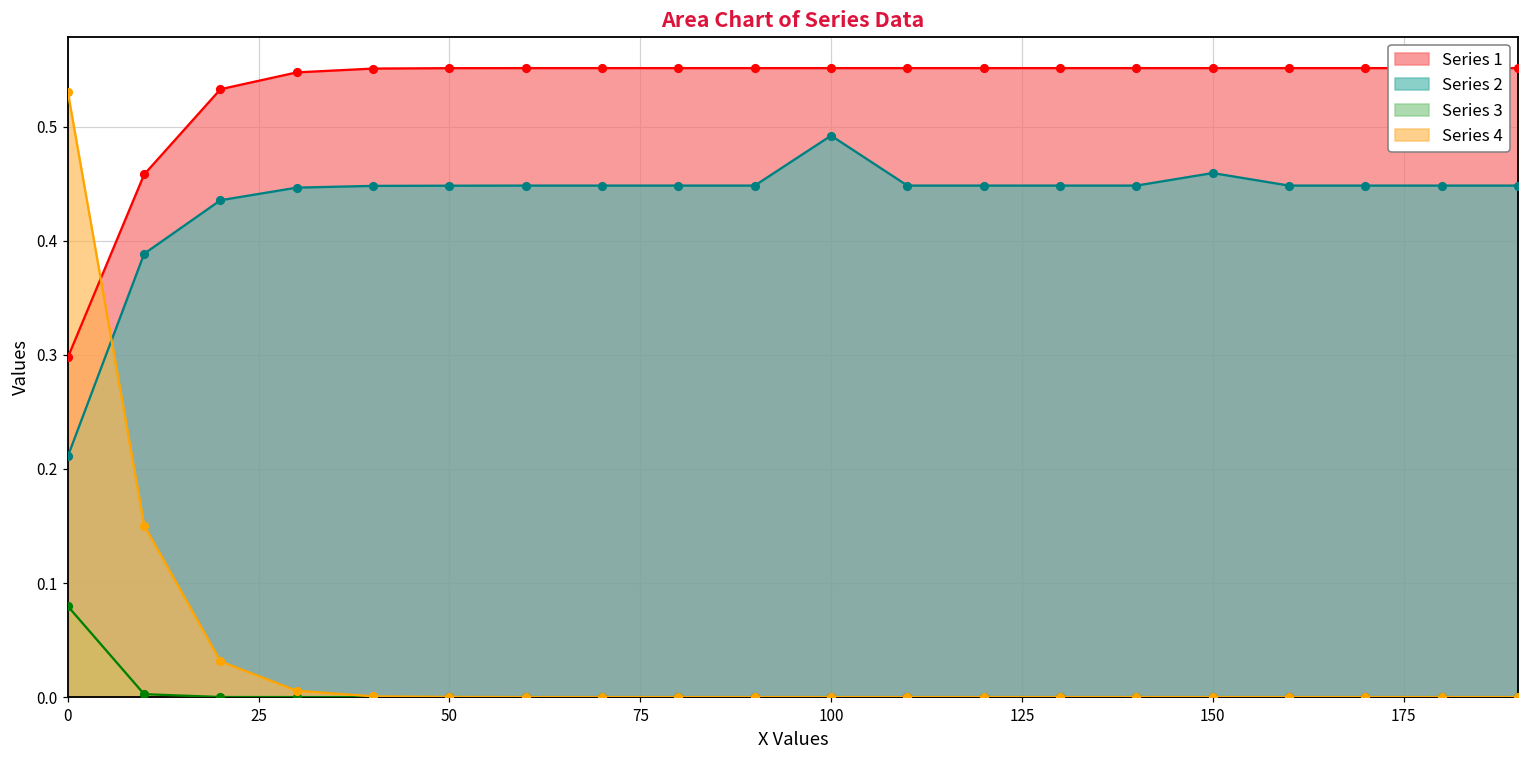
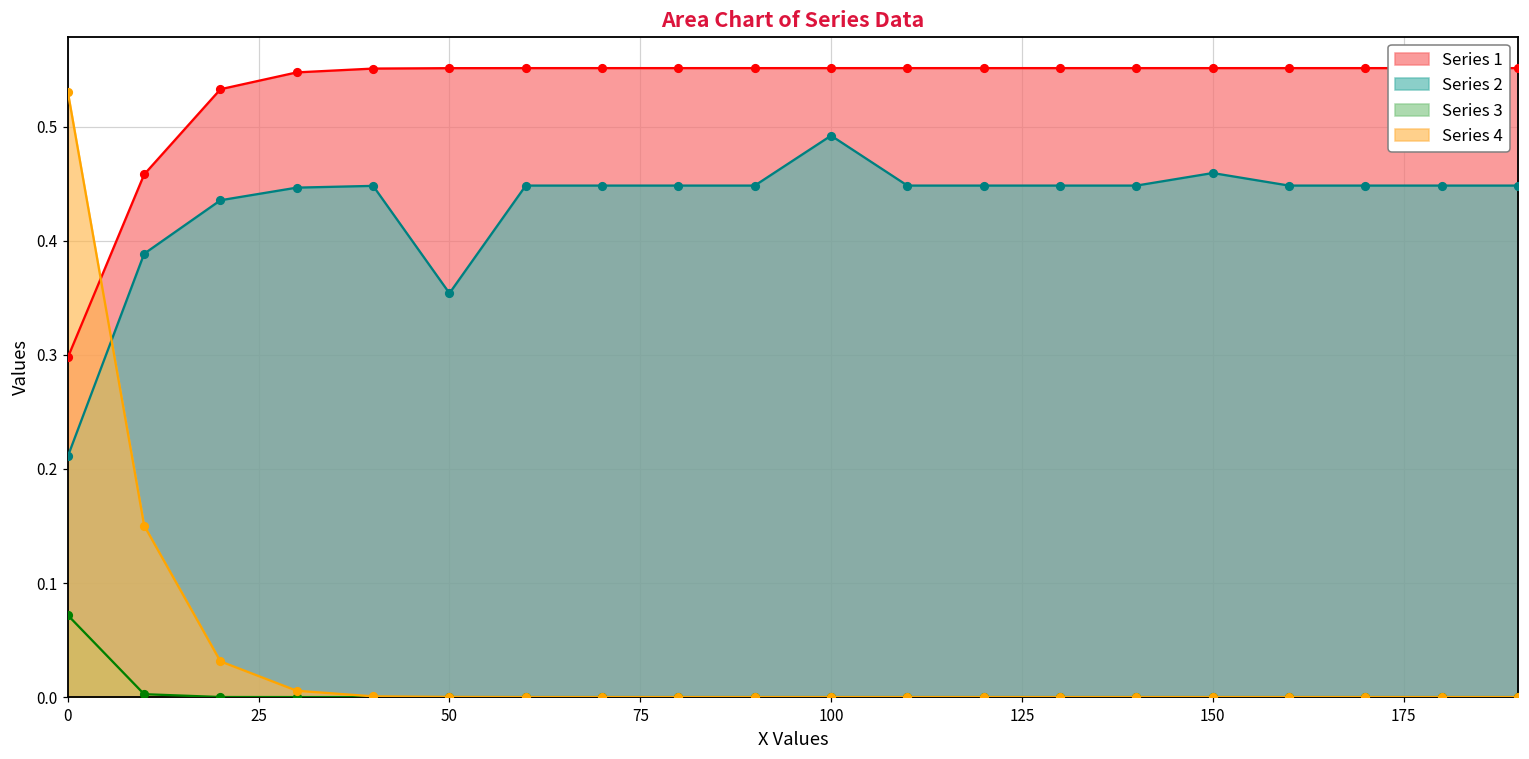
  {
    "Series 1": {
      "0": 0.298,
      "50": 0.551,
      "100": 0.552,
      "150": 0.552
    },
    "Series 2": {
      "0": 0.211,
-     "50": 0.448,
+     "50": 0.354,
      "100": 0.492,
      "150": 0.460
    },
    "Series 3": {
-     "0": 0.080
+     "0": 0.072
    },
    "Series 4": {
      "0": 0.531
    }
  }
